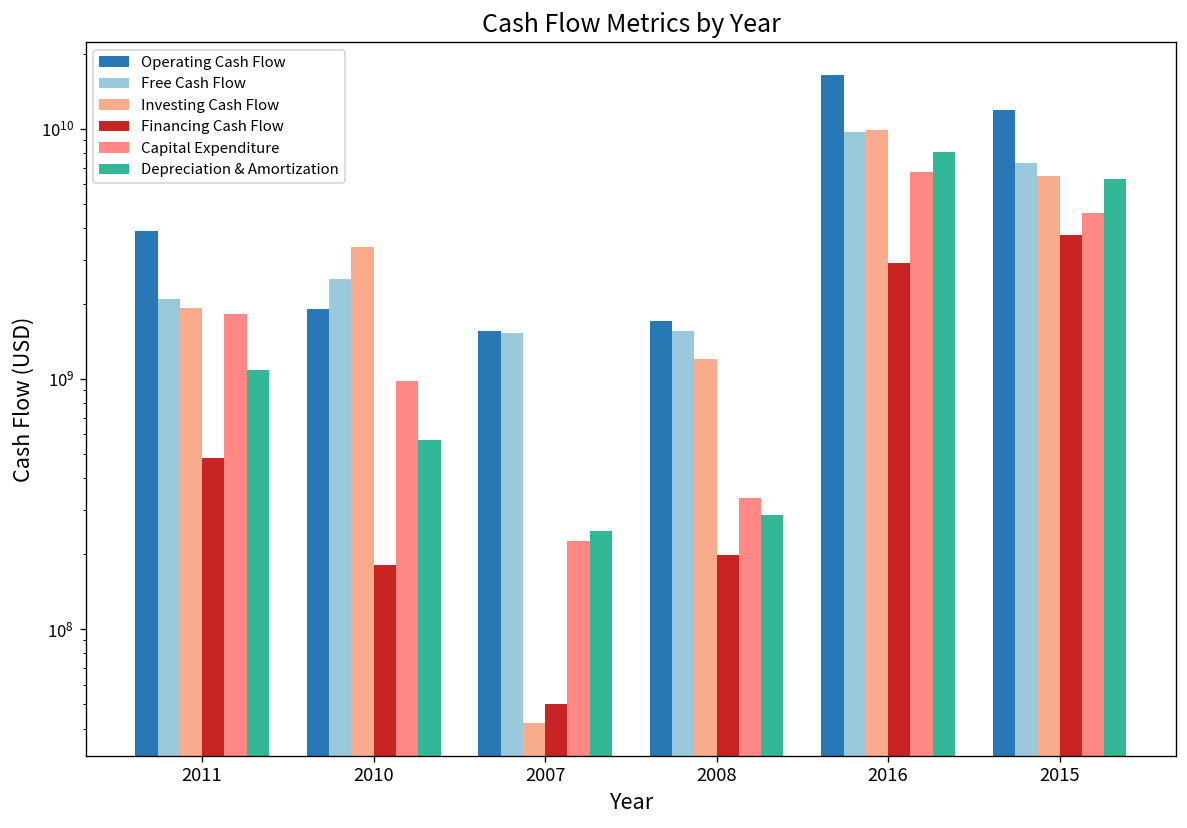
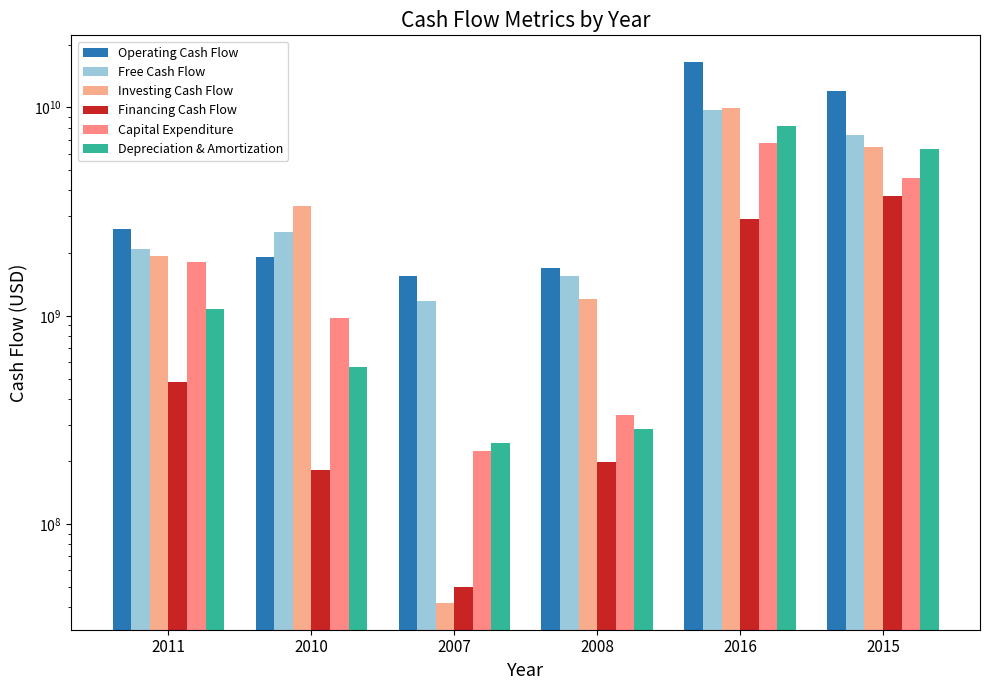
  {
    "Operating Cash Flow": {
-     "2011": 3900000000,
+     "2011": 2600000000,
      "2010": 1900000000,
      "2007": 1600000000,
      "2008": 1700000000,
      "2016": 16000000000,
      "2015": 12000000000
    },
    "Free Cash Flow": {
      "2011": 2100000000,
      "2010": 2500000000,
-     "2007": 1500000000,
+     "2007": 1200000000,
      "2008": 1600000000,
      "2016": 10000000000,
      "2015": 7300000000
    },
    "Financing Cash Flow": {
      "2011": 480000000,
      "2010": 180000000,
      "2007": 50000000,
      "2008": 200000000,
      "2016": 2900000000,
      "2015": 3800000000
    },
    "Depreciation & Amortization": {
      "2011": 1100000000,
      "2010": 570000000,
      "2007": 250000000,
      "2008": 290000000,
      "2016": 8100000000,
      "2015": 6300000000
    }
  }
